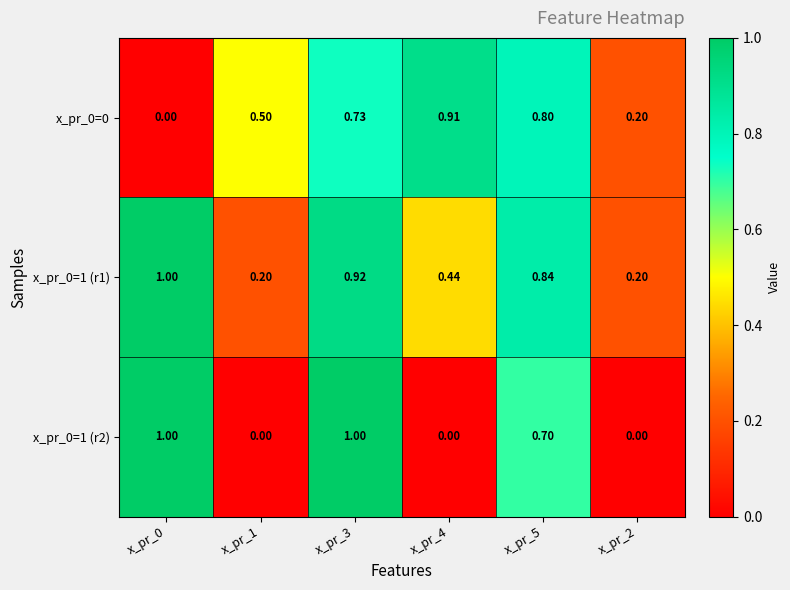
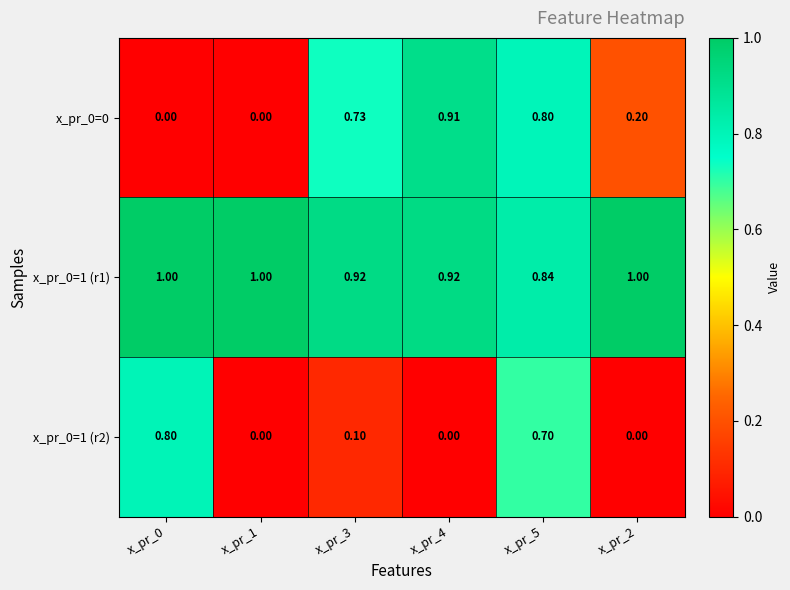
  {
    "x_pr_0=0": {
      "x_pr_0": 0.00,
-     "x_pr_1": 0.50,
+     "x_pr_1": 0.00,
      "x_pr_3": 0.73,
      "x_pr_4": 0.91,
      "x_pr_5": 0.80,
      "x_pr_2": 0.20
    },
    "x_pr_0=1 (r1)": {
      "x_pr_0": 1.00,
-     "x_pr_1": 0.20,
+     "x_pr_1": 1.00,
      "x_pr_3": 0.92,
-     "x_pr_4": 0.44,
+     "x_pr_4": 0.92,
      "x_pr_5": 0.84,
-     "x_pr_2": 0.20
+     "x_pr_2": 1.00
    },
    "x_pr_0=1 (r2)": {
-     "x_pr_0": 1.00,
+     "x_pr_0": 0.80,
      "x_pr_1": 0.00,
-     "x_pr_3": 1.00,
+     "x_pr_3": 0.10,
      "x_pr_4": 0.00,
      "x_pr_5": 0.70,
      "x_pr_2": 0.00
    }
  }
